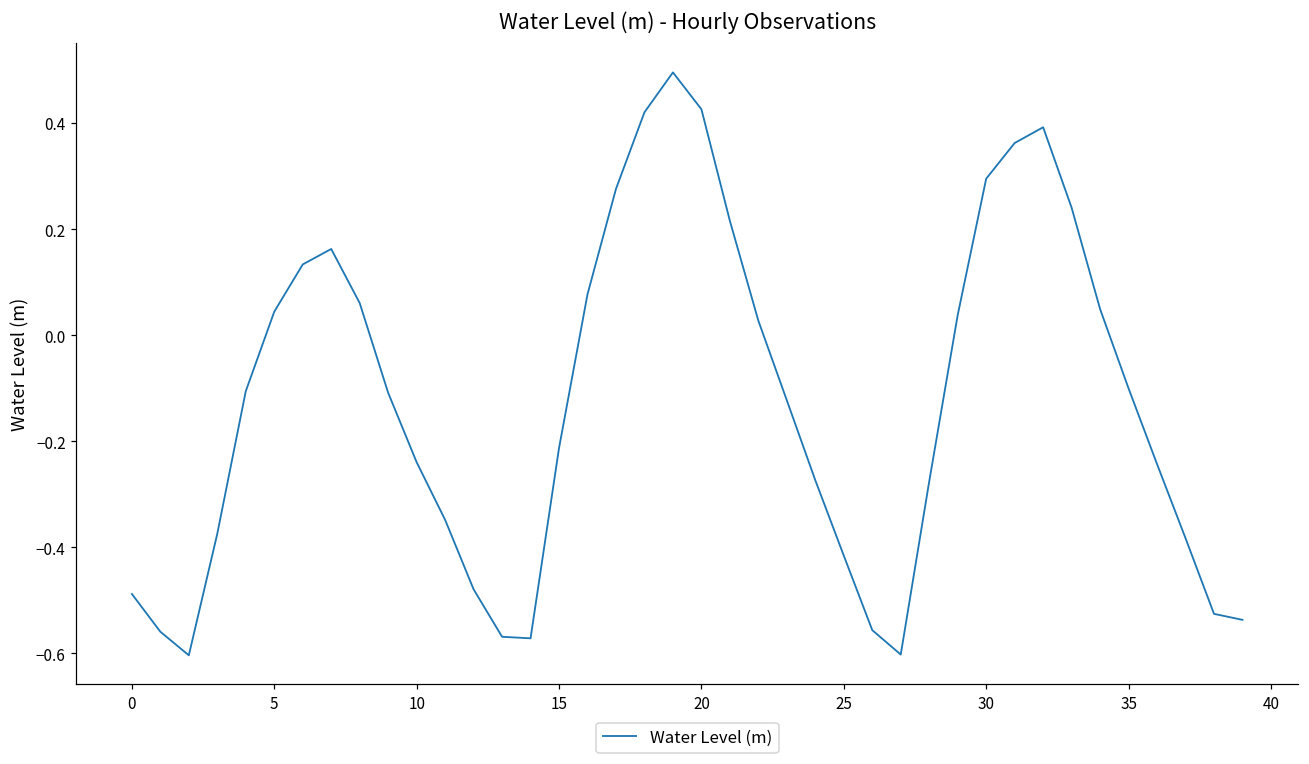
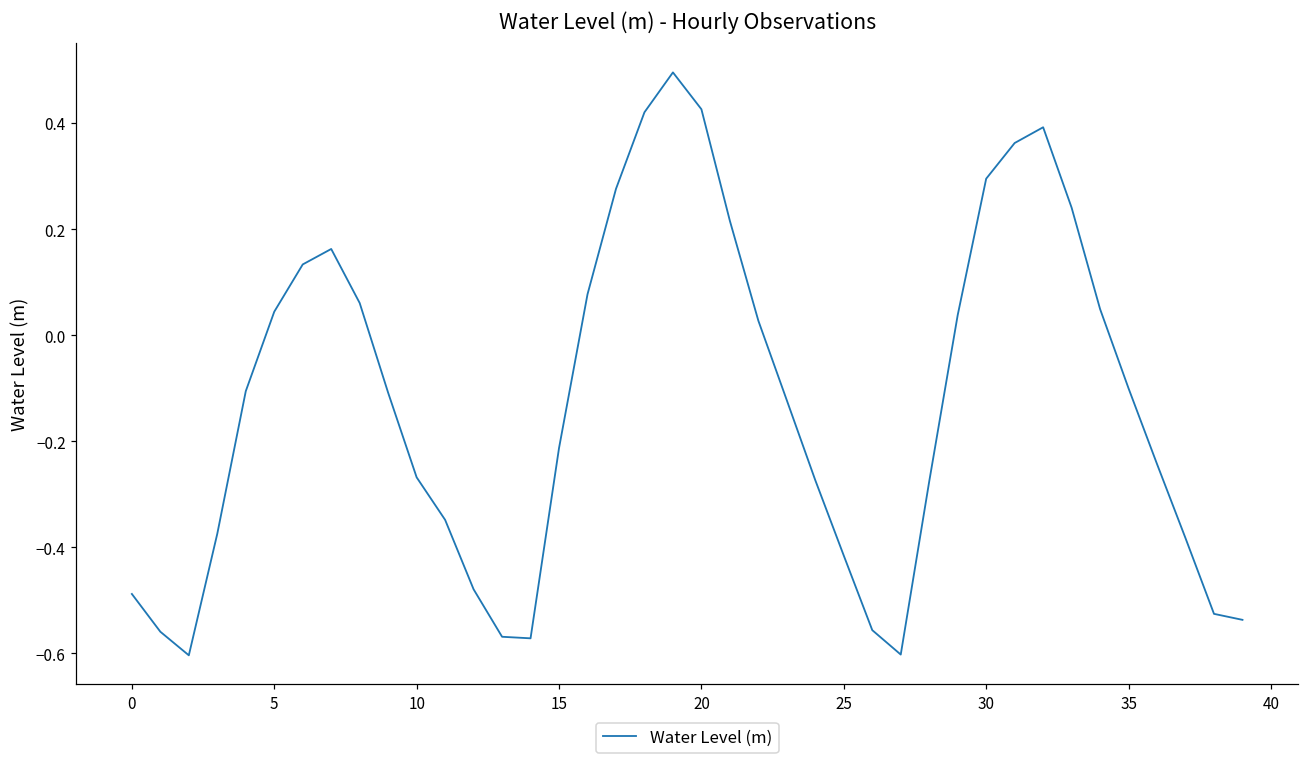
  {
    "0": -0.49,
    "5": 0.04,
-   "10": -0.24,
+   "10": -0.27,
    "15": -0.21,
    "20": 0.43,
    "25": -0.42,
    "30": 0.30,
    "35": -0.10
  }
